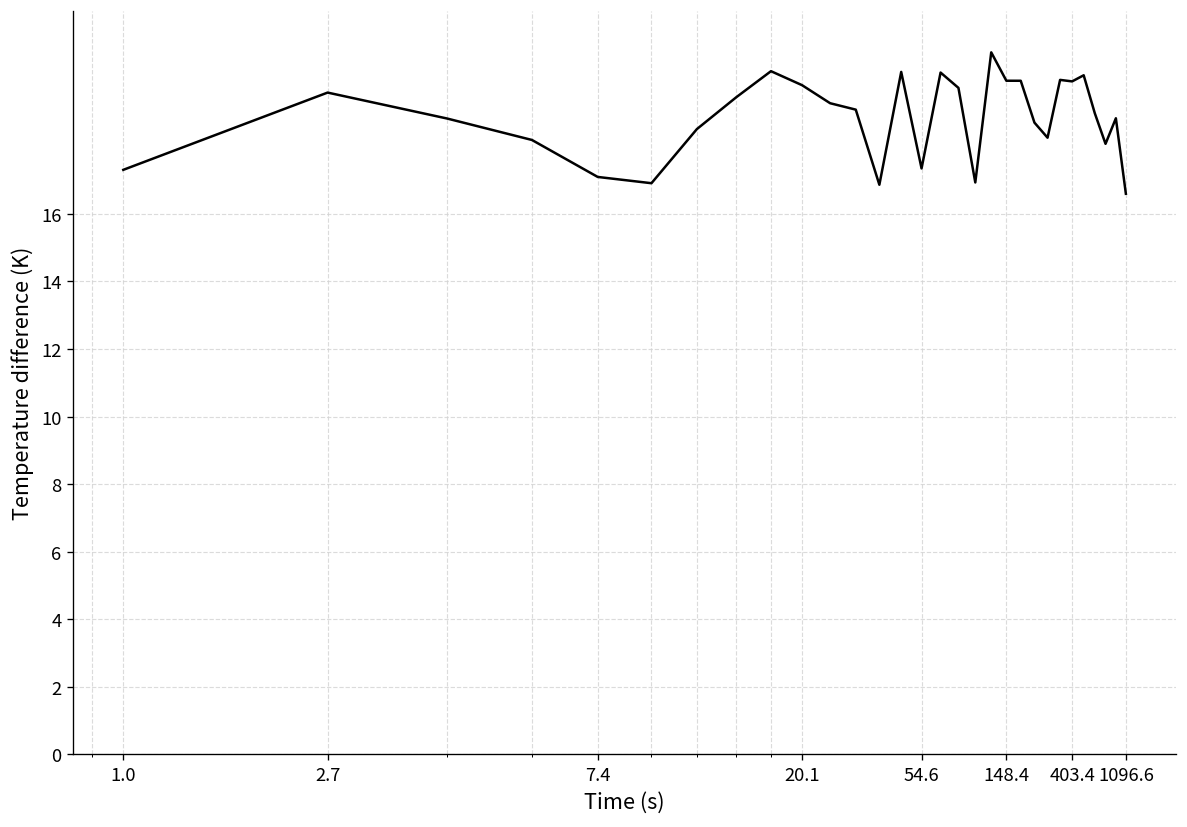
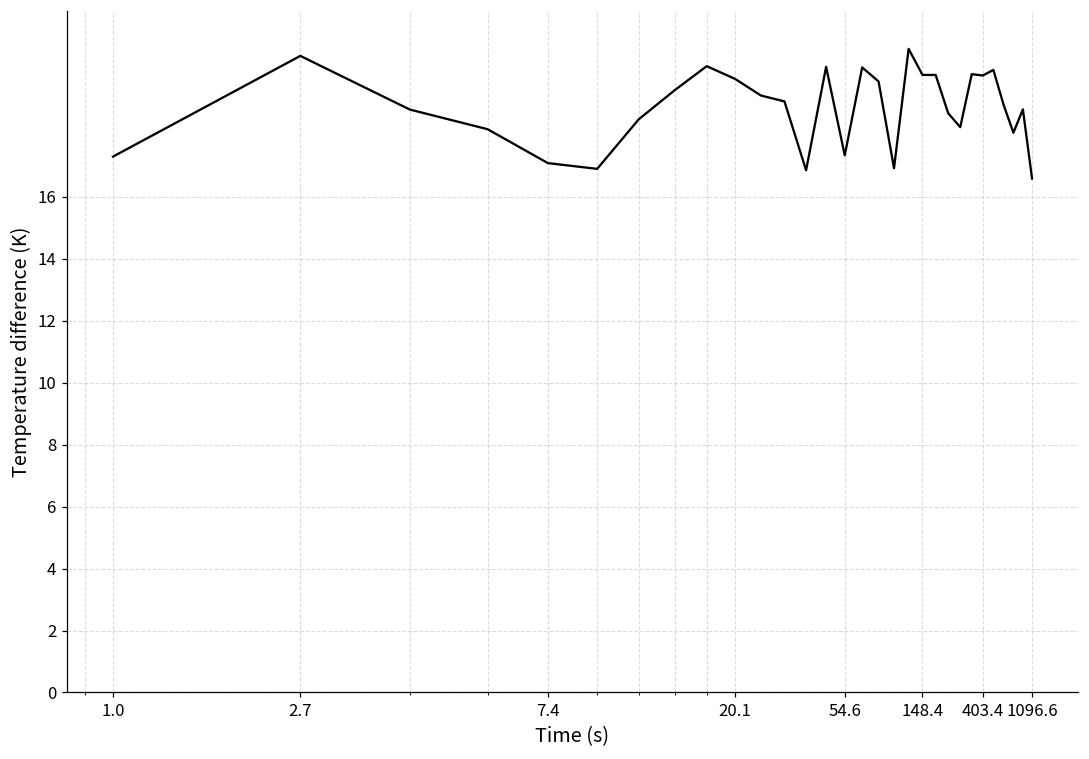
  {
    "1.0": 17.3,
-   "2.7": 19.6,
+   "2.7": 20.6,
    "7.4": 17.1,
    "20.1": 19.8,
    "54.6": 17.3,
    "148.4": 19.9,
    "403.4": 19.9,
    "1096.6": 16.6
  }
